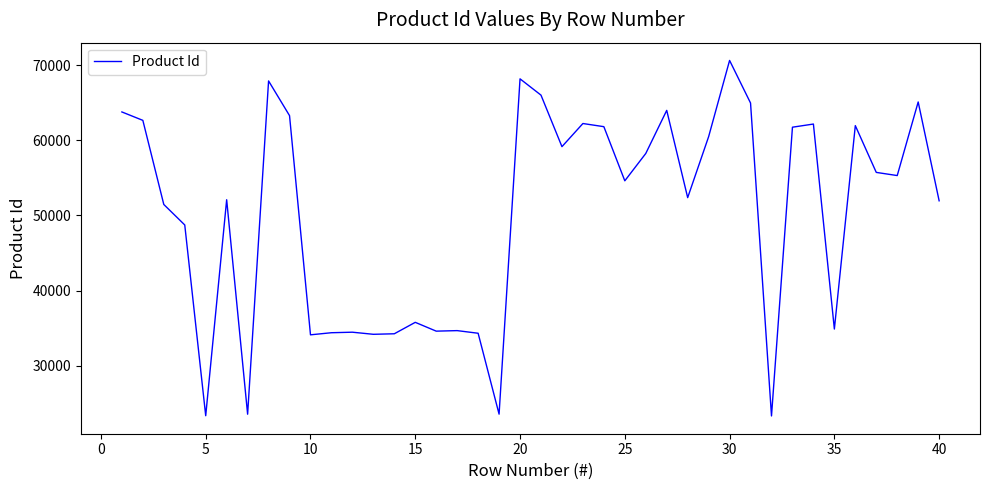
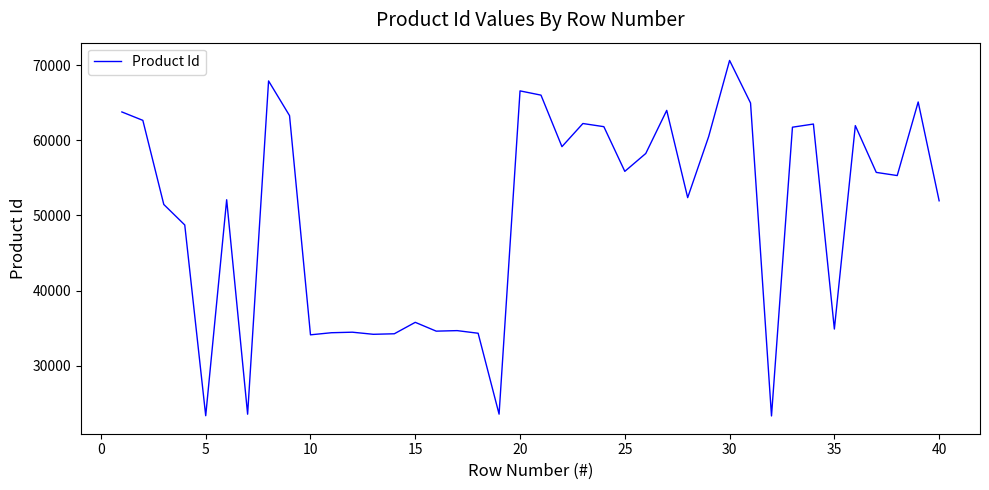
  {
    "5": 23000,
    "10": 34000,
    "15": 36000,
-   "20": 68000,
-   "25": 55000,
+   "20": 67000,
+   "25": 56000,
    "30": 71000,
    "35": 35000,
    "40": 52000
  }
